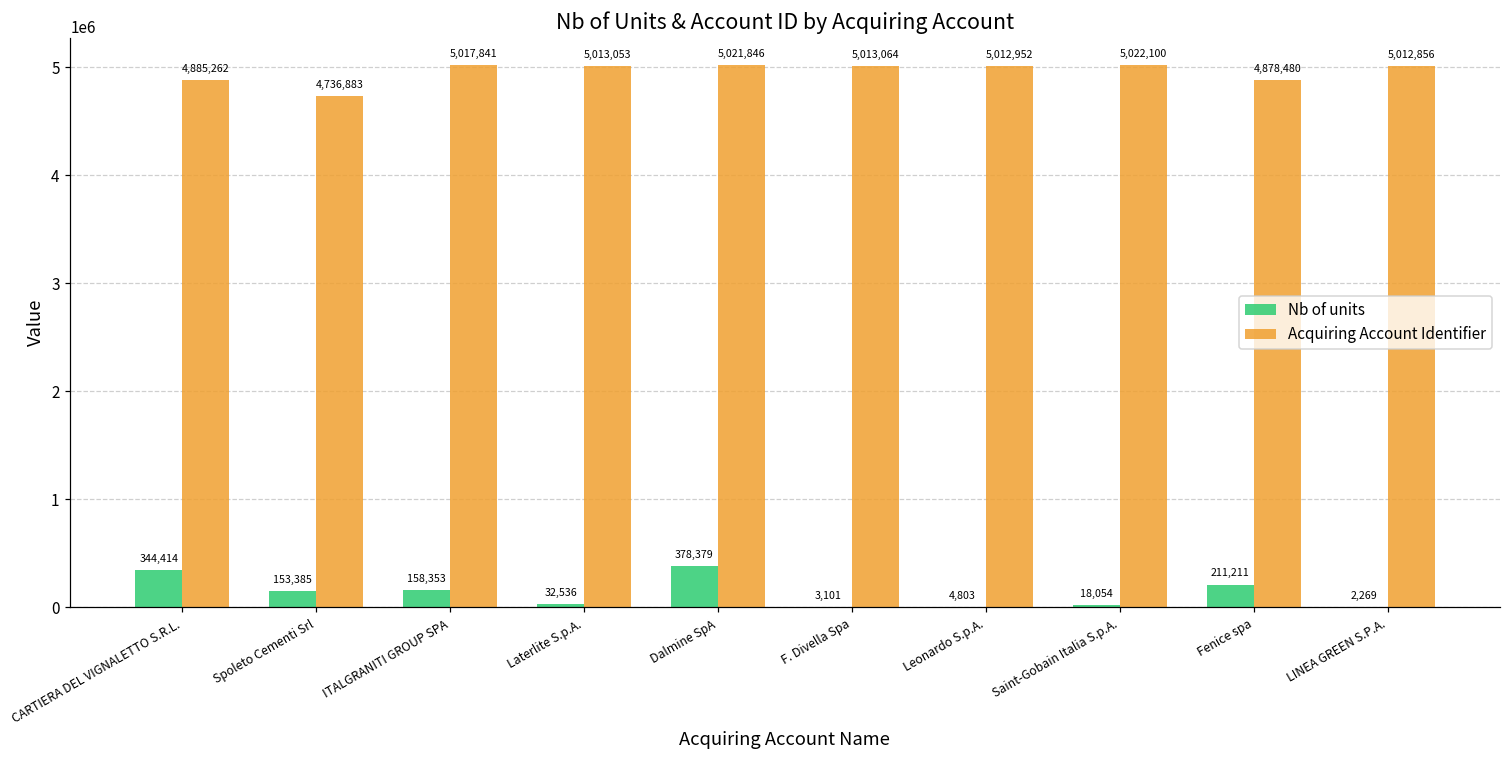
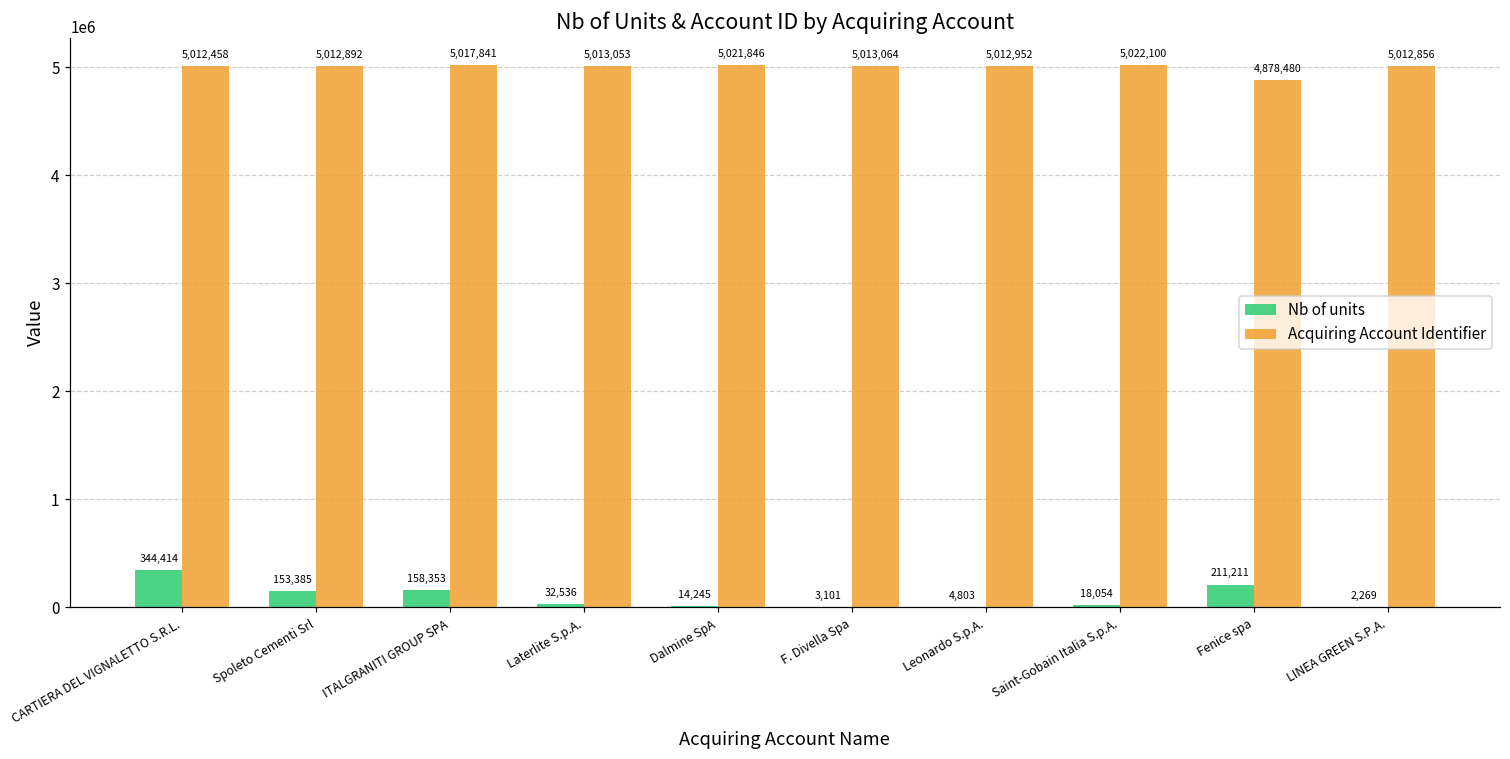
  {
    "Nb of units": {
      "CARTIERA DEL VIGNALETTO S.R.L.": "344,414",
      "Spoleto Cementi Srl": "153,385",
      "ITALGRANITI GROUP SPA": "158,353",
      "Laterlite S.p.A.": "32,536",
-     "Dalmine SpA": "378,379",
+     "Dalmine SpA": "14,245",
      "F. Divella Spa": "3,101",
      "Leonardo S.p.A.": "4,803",
      "Saint-Gobain Italia S.p.A.": "18,054",
      "Fenice spa": "211,211",
      "LINEA GREEN S.P.A.": "2,269"
    },
    "Acquiring Account Identifier": {
-     "CARTIERA DEL VIGNALETTO S.R.L.": "4,885,262",
-     "Spoleto Cementi Srl": "4,736,883",
+     "CARTIERA DEL VIGNALETTO S.R.L.": "5,012,458",
+     "Spoleto Cementi Srl": "5,012,892",
      "ITALGRANITI GROUP SPA": "5,017,841",
      "Laterlite S.p.A.": "5,013,053",
      "Dalmine SpA": "5,021,846",
      "F. Divella Spa": "5,013,064",
      "Leonardo S.p.A.": "5,012,952",
      "Saint-Gobain Italia S.p.A.": "5,022,100",
      "Fenice spa": "4,878,480",
      "LINEA GREEN S.P.A.": "5,012,856"
    }
  }
